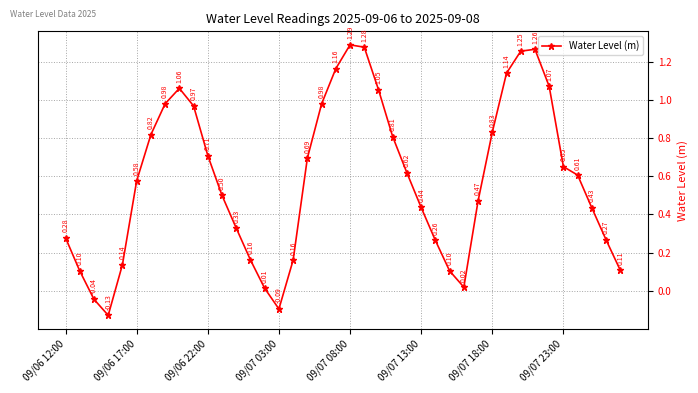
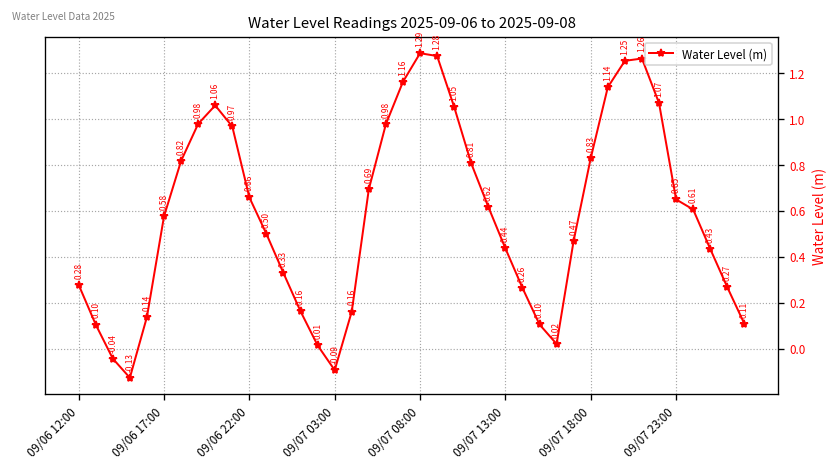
  {
    "09/06 12:00": 0.28,
    "09/06 17:00": 0.58,
-   "09/06 22:00": 0.71,
+   "09/06 22:00": 0.66,
    "09/07 03:00": -0.09,
    "09/07 08:00": 1.29,
    "09/07 13:00": 0.44,
    "09/07 18:00": 0.83,
    "09/07 23:00": 0.65
  }
